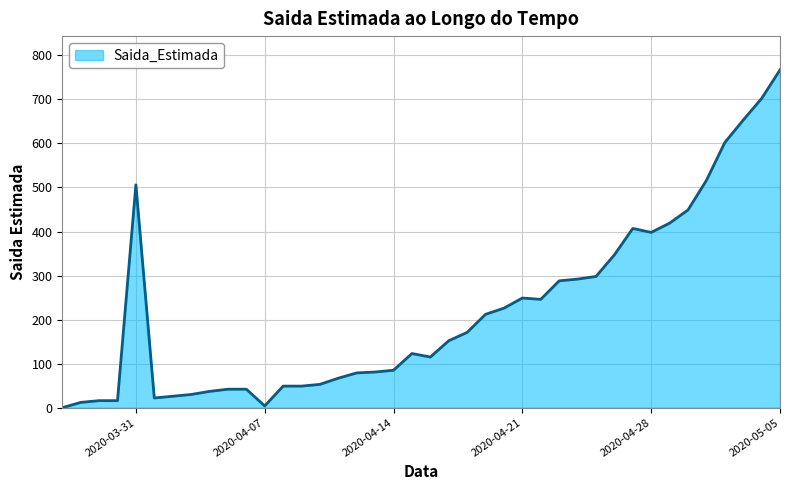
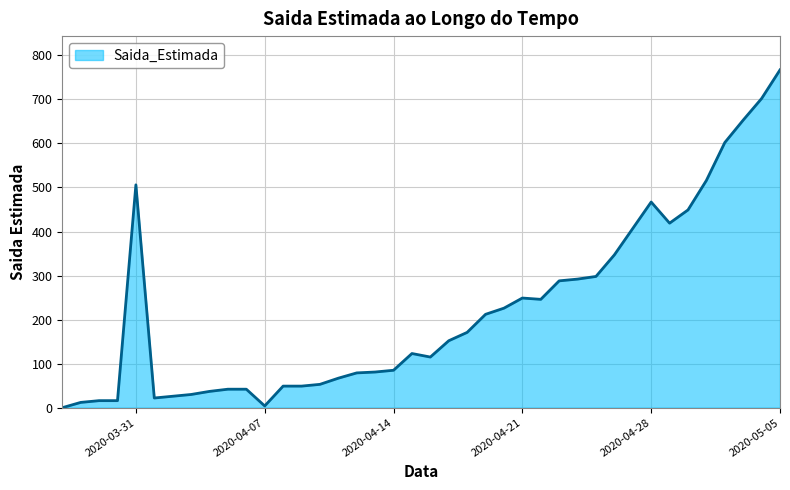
  {
    "2020-03-31": 510,
    "2020-04-07": 0,
    "2020-04-14": 90,
    "2020-04-21": 250,
-   "2020-04-28": 400,
+   "2020-04-28": 470,
    "2020-05-05": 770
  }
